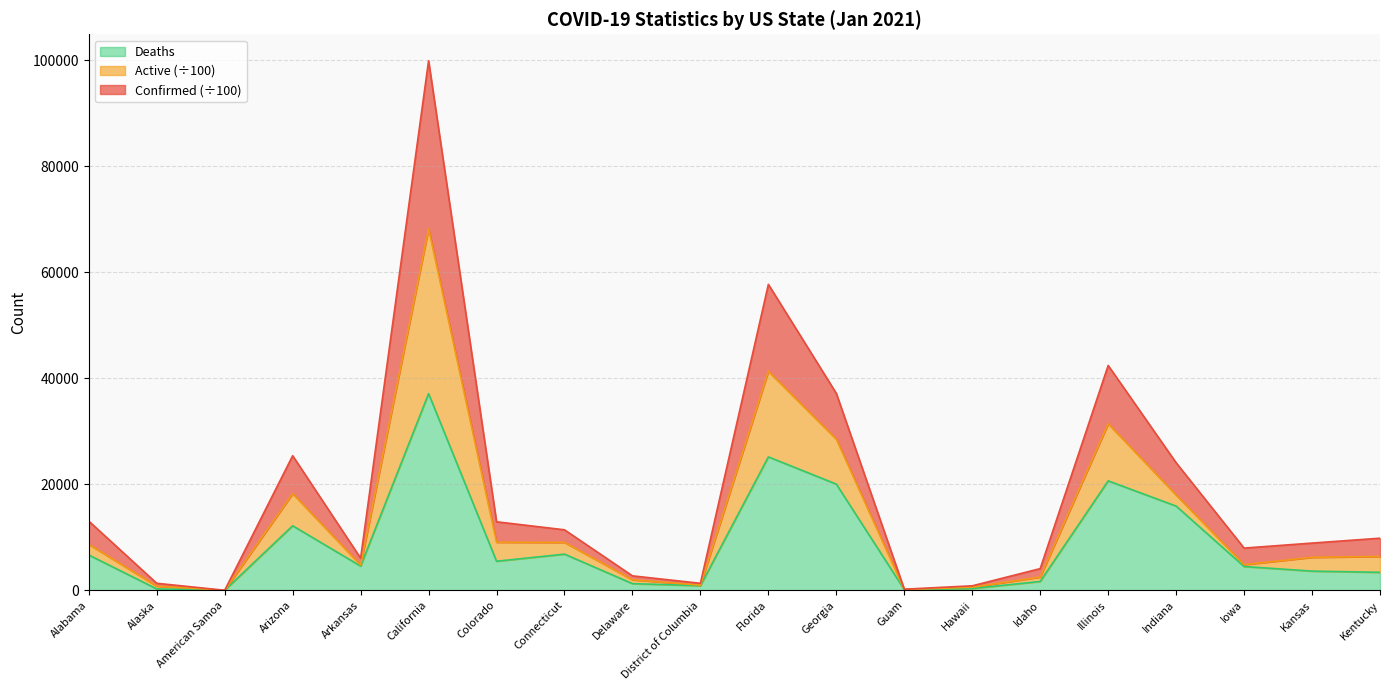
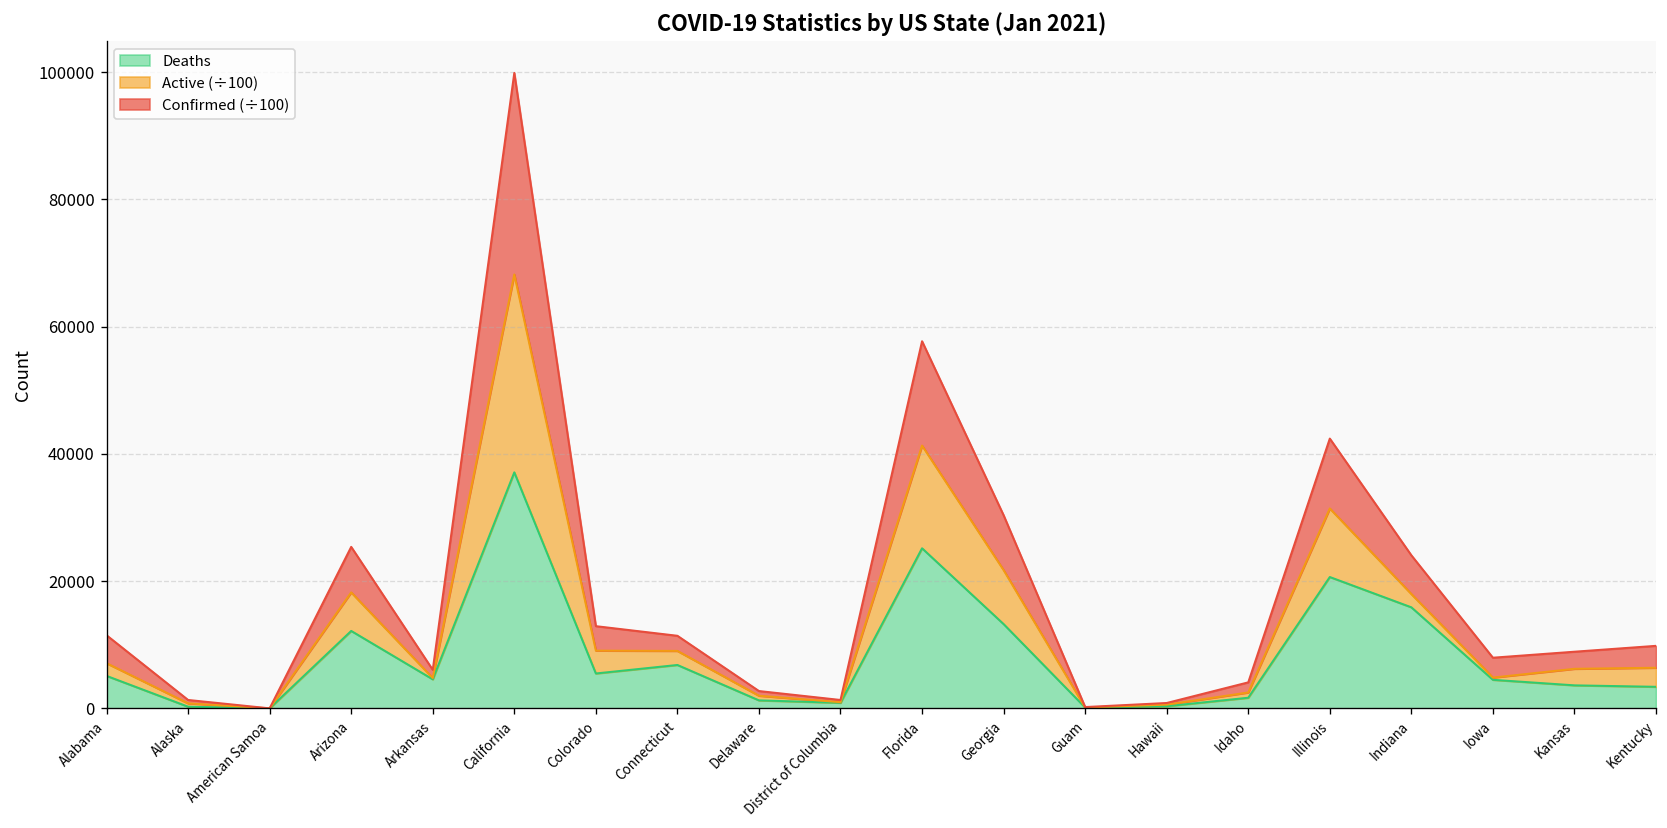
  {
    "Deaths": {
-     "Alabama": 7000,
+     "Alabama": 5000,
      "Alaska": 0,
      "Arizona": 12000,
      "California": 37000,
      "Colorado": 5000,
      "Connecticut": 7000,
      "Delaware": 1000,
      "Florida": 25000,
-     "Georgia": 20000,
+     "Georgia": 13000,
      "Idaho": 2000,
      "Illinois": 21000,
      "Indiana": 16000,
      "Kansas": 4000,
      "Kentucky": 3000
    },
    "Active (÷100)": {
      "Alabama": 2000,
      "Alaska": 1000,
      "Arizona": 6000,
      "California": 31000,
      "Colorado": 4000,
      "Connecticut": 2000,
      "Delaware": 1000,
      "Florida": 16000,
      "Georgia": 8000,
      "Idaho": 1000,
      "Illinois": 11000,
      "Indiana": 2000,
      "Kansas": 3000,
      "Kentucky": 3000
    },
    "Confirmed (÷100)": {
      "Alabama": 4000,
      "Alaska": 1000,
      "Arizona": 7000,
      "Arkansas": 1000,
      "California": 32000,
      "Colorado": 4000,
      "Connecticut": 2000,
      "Delaware": 1000,
      "Florida": 16000,
      "Georgia": 9000,
      "Idaho": 2000,
      "Illinois": 11000,
      "Indiana": 6000,
      "Iowa": 3000,
      "Kansas": 3000,
      "Kentucky": 3000
    }
  }
